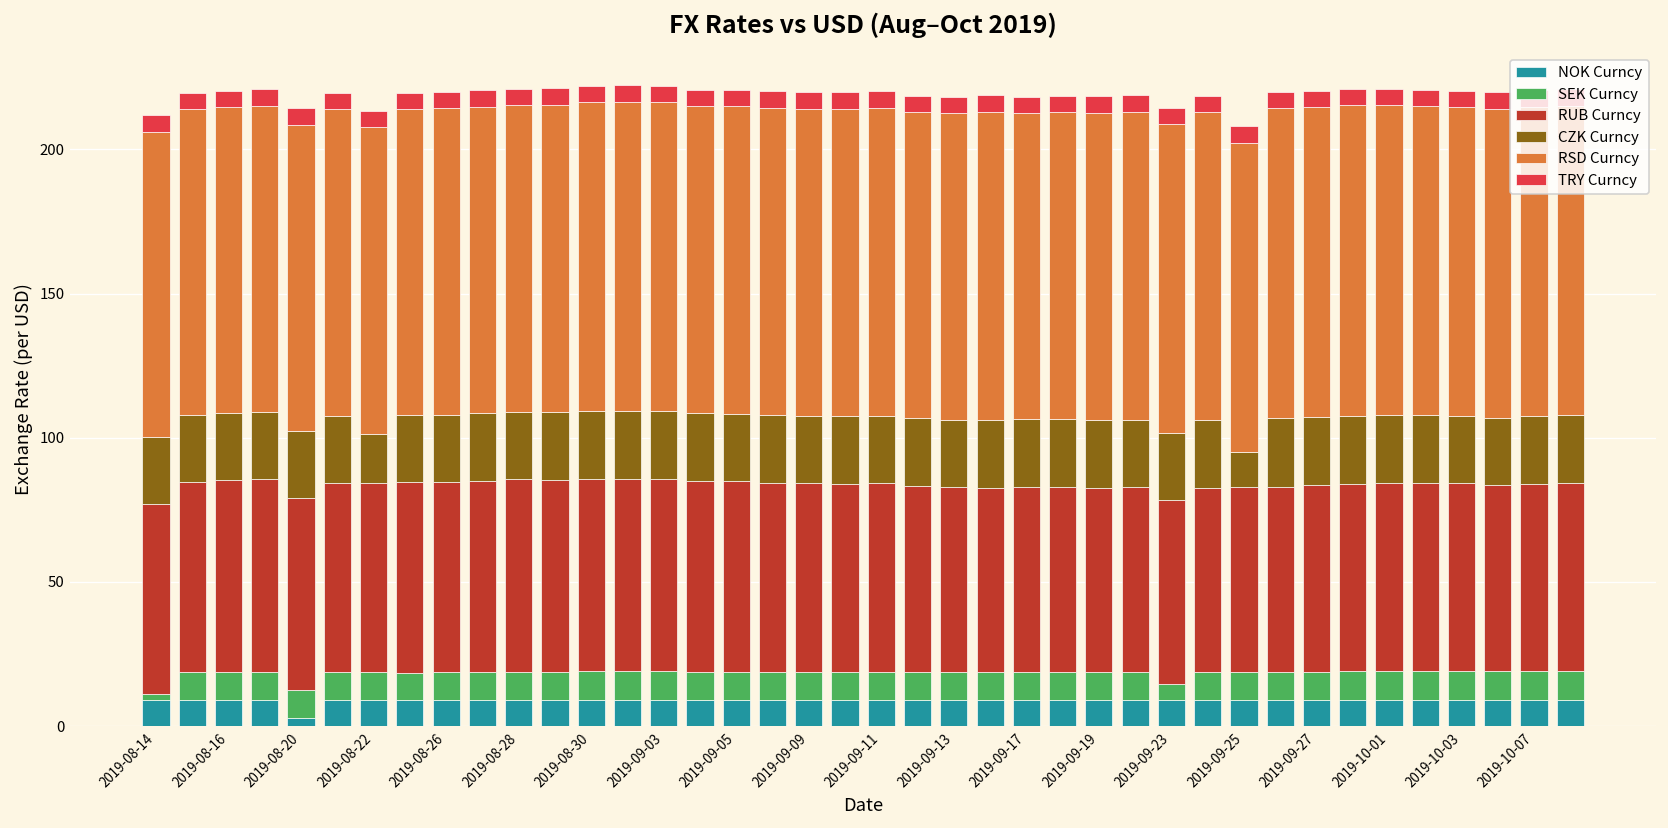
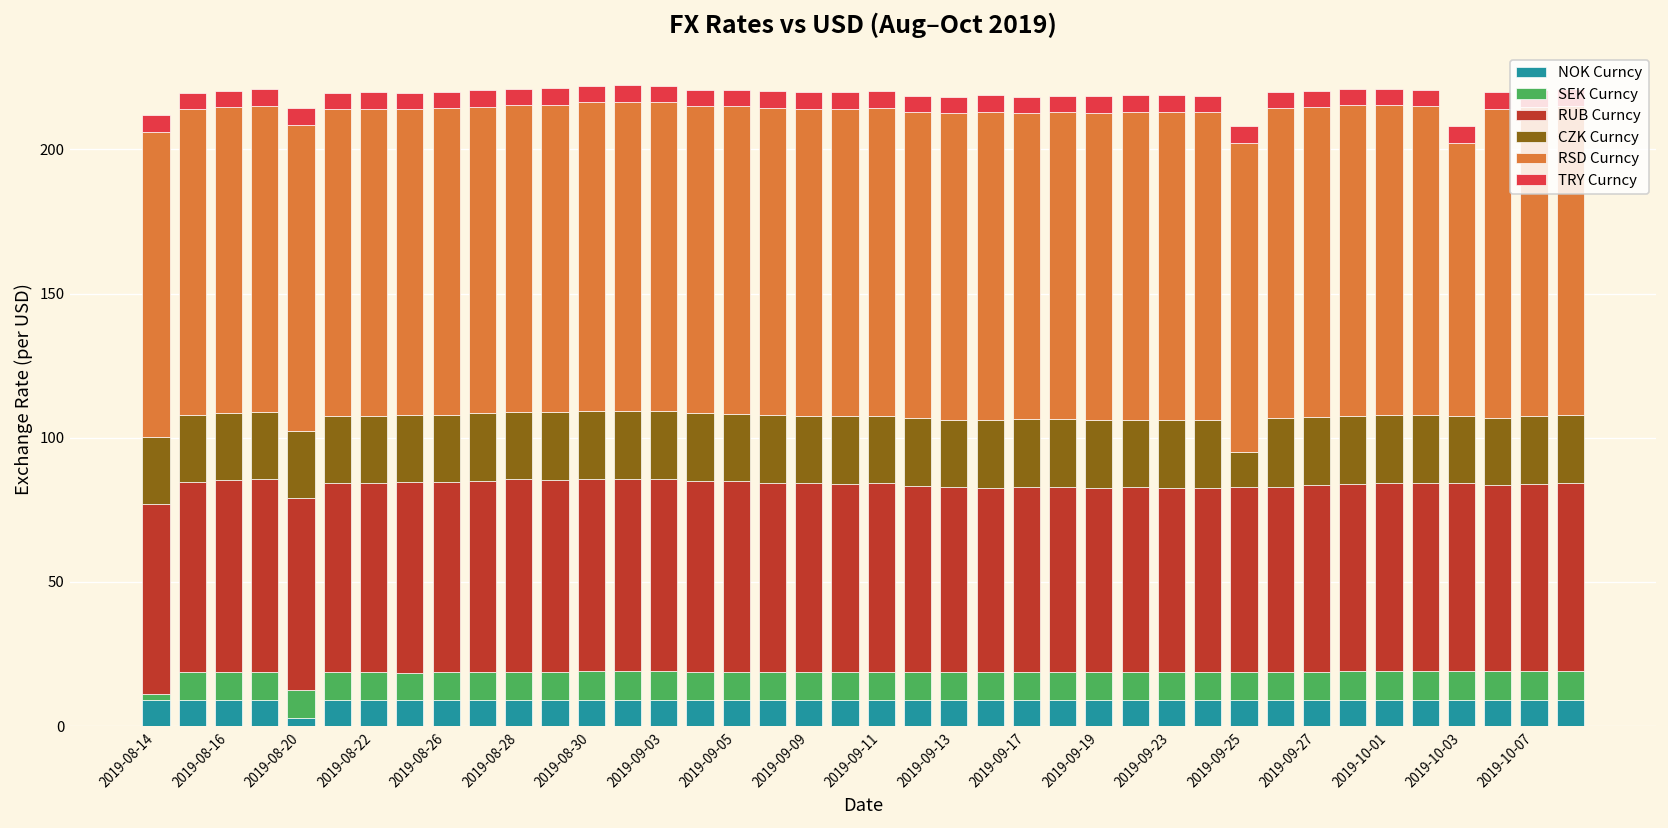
  {
    "NOK Curncy": {
      "2019-08-14": 9,
      "2019-08-16": 9,
      "2019-08-20": 3,
      "2019-08-22": 9,
      "2019-08-26": 9,
      "2019-08-28": 9,
      "2019-08-30": 9,
      "2019-09-03": 9,
      "2019-09-05": 9,
      "2019-09-09": 9,
      "2019-09-11": 9,
      "2019-09-13": 9,
      "2019-09-17": 9,
      "2019-09-19": 9,
      "2019-09-23": 9,
      "2019-09-25": 9,
      "2019-09-27": 9,
      "2019-10-01": 9,
      "2019-10-03": 9,
      "2019-10-07": 9
    },
    "SEK Curncy": {
      "2019-08-14": 2,
      "2019-08-16": 10,
      "2019-08-20": 10,
      "2019-08-22": 10,
      "2019-08-26": 10,
      "2019-08-28": 10,
      "2019-08-30": 10,
      "2019-09-03": 10,
      "2019-09-05": 10,
      "2019-09-09": 10,
      "2019-09-11": 10,
      "2019-09-13": 10,
      "2019-09-17": 10,
      "2019-09-19": 10,
-     "2019-09-23": 5,
+     "2019-09-23": 10,
      "2019-09-25": 10,
      "2019-09-27": 10,
      "2019-10-01": 10,
      "2019-10-03": 10,
      "2019-10-07": 10
    },
    "CZK Curncy": {
      "2019-08-14": 23,
      "2019-08-16": 23,
      "2019-08-20": 23,
-     "2019-08-22": 17,
+     "2019-08-22": 23,
      "2019-08-26": 23,
      "2019-08-28": 23,
      "2019-08-30": 24,
      "2019-09-03": 24,
      "2019-09-05": 23,
      "2019-09-09": 23,
      "2019-09-11": 24,
      "2019-09-13": 23,
      "2019-09-17": 23,
      "2019-09-19": 23,
      "2019-09-23": 24,
      "2019-09-25": 12,
      "2019-09-27": 24,
      "2019-10-01": 24,
      "2019-10-03": 23,
      "2019-10-07": 23
    },
    "RSD Curncy": {
      "2019-08-14": 106,
      "2019-08-16": 106,
      "2019-08-20": 106,
      "2019-08-22": 106,
      "2019-08-26": 106,
      "2019-08-28": 106,
      "2019-08-30": 107,
      "2019-09-03": 107,
      "2019-09-05": 107,
      "2019-09-09": 106,
      "2019-09-11": 107,
      "2019-09-13": 106,
      "2019-09-17": 106,
      "2019-09-19": 106,
      "2019-09-23": 107,
      "2019-09-25": 107,
      "2019-09-27": 107,
      "2019-10-01": 107,
-     "2019-10-03": 107
+     "2019-10-03": 95
    }
  }
